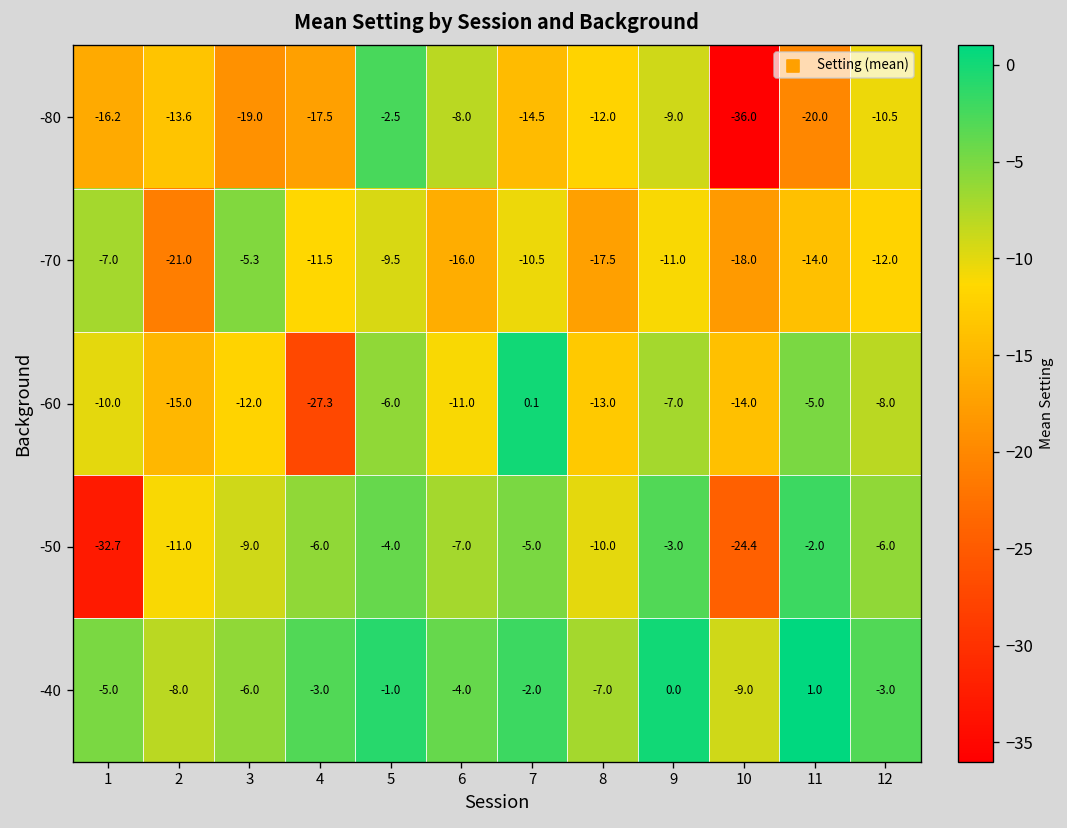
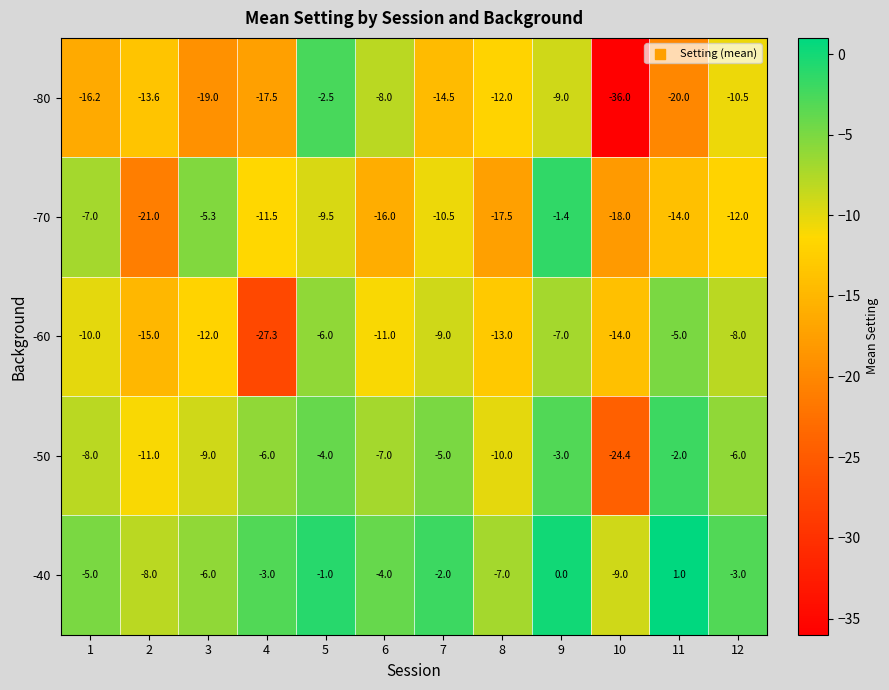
  {
    "-80": {
      "1": -16.2,
      "2": -13.6,
      "3": -19.0,
      "4": -17.5,
      "5": -2.5,
      "6": -8.0,
      "7": -14.5,
      "8": -12.0,
      "9": -9.0,
      "10": -36.0,
      "11": -20.0,
      "12": -10.5
    },
    "-70": {
      "1": -7.0,
      "2": -21.0,
      "3": -5.3,
      "4": -11.5,
      "5": -9.5,
      "6": -16.0,
      "7": -10.5,
      "8": -17.5,
-     "9": -11.0,
+     "9": -1.4,
      "10": -18.0,
      "11": -14.0,
      "12": -12.0
    },
    "-60": {
      "1": -10.0,
      "2": -15.0,
      "3": -12.0,
      "4": -27.3,
      "5": -6.0,
      "6": -11.0,
-     "7": 0.1,
+     "7": -9.0,
      "8": -13.0,
      "9": -7.0,
      "10": -14.0,
      "11": -5.0,
      "12": -8.0
    },
    "-50": {
-     "1": -32.7,
+     "1": -8.0,
      "2": -11.0,
      "3": -9.0,
      "4": -6.0,
      "5": -4.0,
      "6": -7.0,
      "7": -5.0,
      "8": -10.0,
      "9": -3.0,
      "10": -24.4,
      "11": -2.0,
      "12": -6.0
    },
    "-40": {
      "1": -5.0,
      "2": -8.0,
      "3": -6.0,
      "4": -3.0,
      "5": -1.0,
      "6": -4.0,
      "7": -2.0,
      "8": -7.0,
      "9": 0.0,
      "10": -9.0,
      "11": 1.0,
      "12": -3.0
    }
  }
